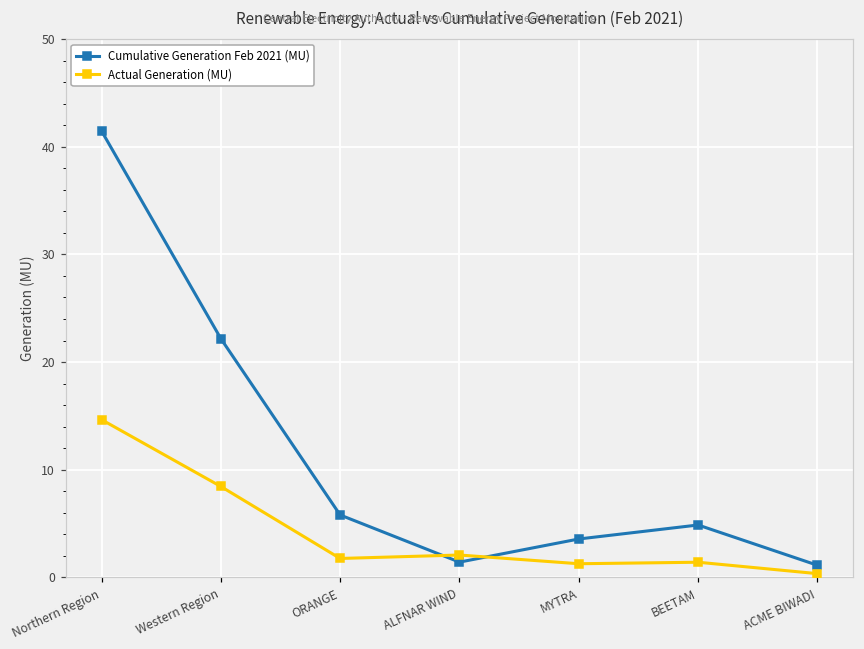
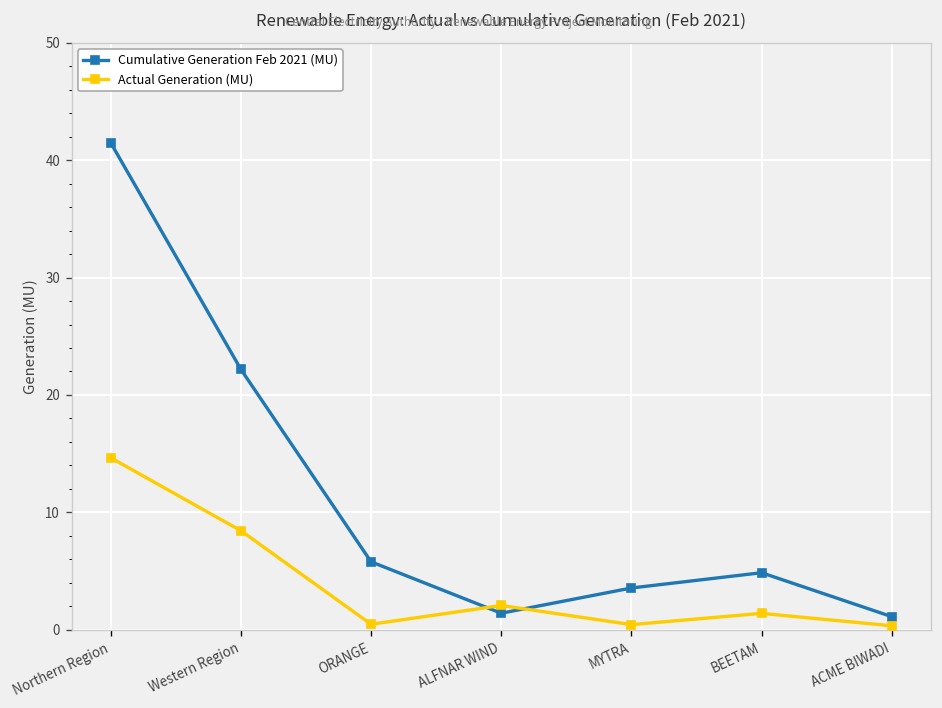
  {
    "Cumulative Generation Feb 2021 (MU)": {
      "Northern Region": 41,
      "Western Region": 22,
      "ORANGE": 6,
      "ALFNAR WIND": 1,
      "MYTRA": 4,
      "BEETAM": 5,
      "ACME BIWADI": 1
    },
    "Actual Generation (MU)": {
      "Northern Region": 15,
      "Western Region": 8,
-     "ORANGE": 2,
+     "ORANGE": 0,
      "ALFNAR WIND": 2,
-     "MYTRA": 1,
+     "MYTRA": 0,
      "BEETAM": 1,
      "ACME BIWADI": 0
    }
  }
